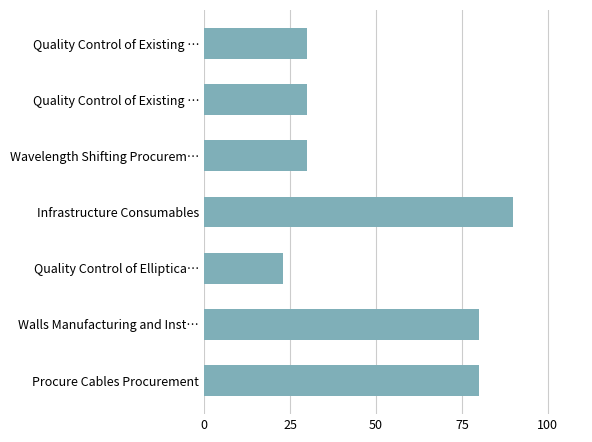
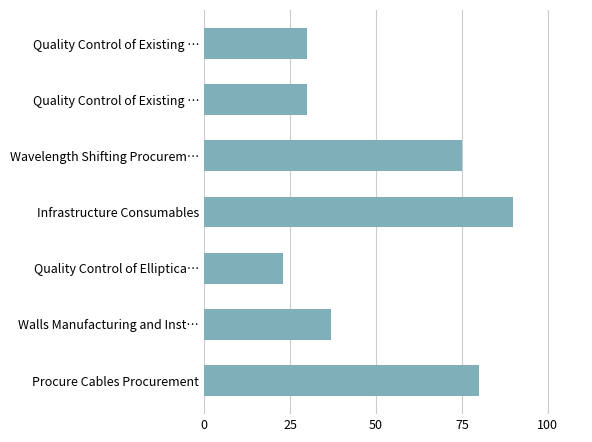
  {
-   "Wavelength Shifting Procurem…": 30,
+   "Wavelength Shifting Procurem…": 75,
    "Infrastructure Consumables": 90,
    "Quality Control of Elliptica…": 23,
-   "Walls Manufacturing and Inst…": 80,
+   "Walls Manufacturing and Inst…": 37,
    "Procure Cables Procurement": 80
  }
